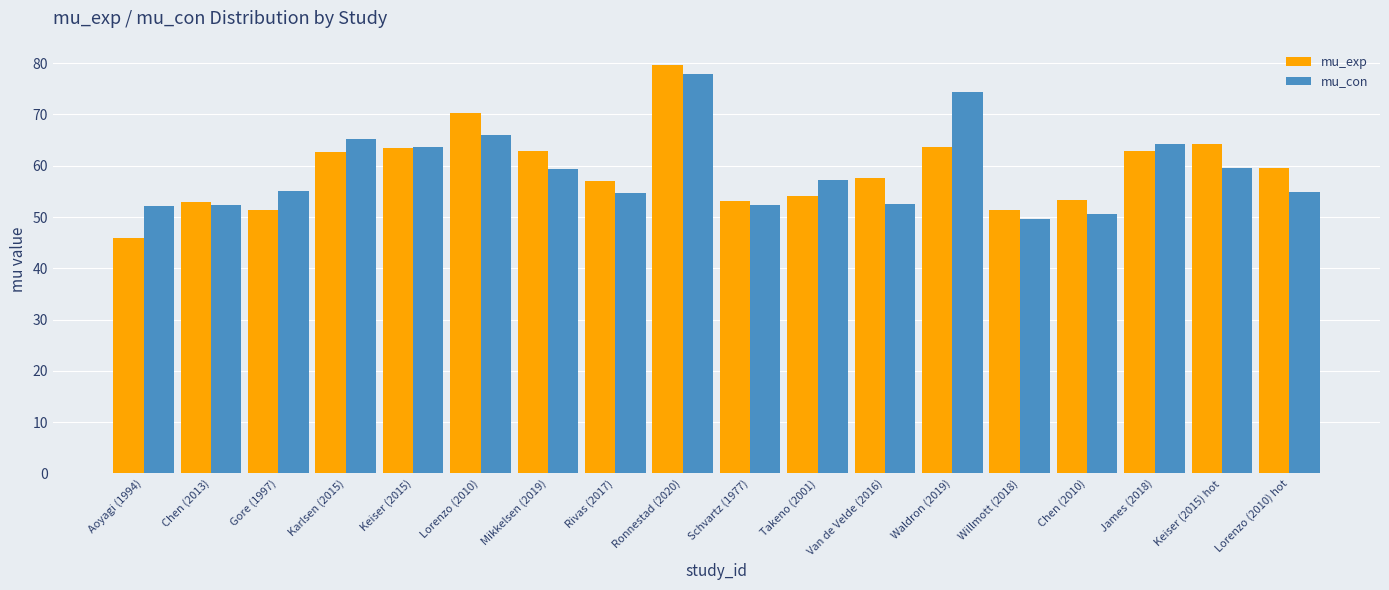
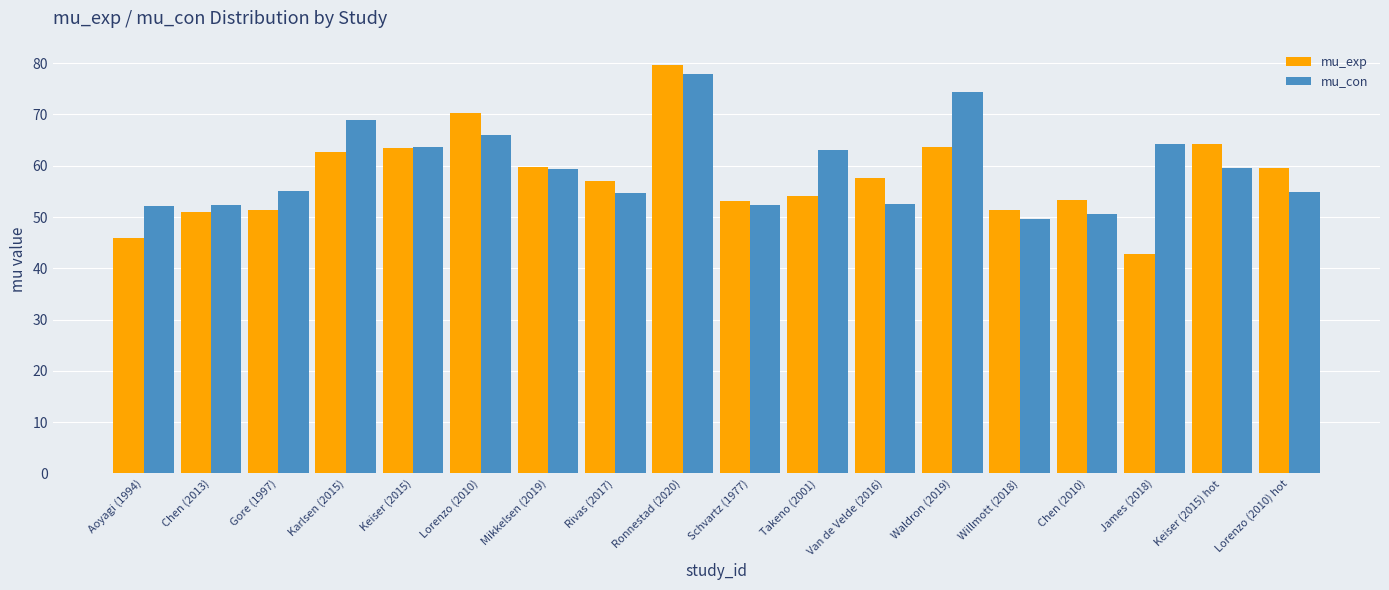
  {
    "mu_exp": {
      "Aoyagi (1994)": 46,
-     "Chen (2013)": 53,
+     "Chen (2013)": 51,
      "Gore (1997)": 51,
      "Karlsen (2015)": 63,
      "Keiser (2015)": 64,
      "Lorenzo (2010)": 70,
-     "Mikkelsen (2019)": 63,
+     "Mikkelsen (2019)": 60,
      "Rivas (2017)": 57,
      "Ronnestad (2020)": 80,
      "Schvartz (1977)": 53,
      "Takeno (2001)": 54,
      "Van de Velde (2016)": 58,
      "Waldron (2019)": 64,
      "Willmott (2018)": 51,
      "Chen (2010)": 53,
-     "James (2018)": 63,
+     "James (2018)": 43,
      "Keiser (2015) hot": 64,
      "Lorenzo (2010) hot": 60
    },
    "mu_con": {
      "Aoyagi (1994)": 52,
      "Chen (2013)": 52,
      "Gore (1997)": 55,
-     "Karlsen (2015)": 65,
+     "Karlsen (2015)": 69,
      "Keiser (2015)": 64,
      "Lorenzo (2010)": 66,
      "Mikkelsen (2019)": 59,
      "Rivas (2017)": 55,
      "Ronnestad (2020)": 78,
      "Schvartz (1977)": 52,
-     "Takeno (2001)": 57,
+     "Takeno (2001)": 63,
      "Van de Velde (2016)": 53,
      "Waldron (2019)": 74,
      "Willmott (2018)": 50,
      "Chen (2010)": 51,
      "James (2018)": 64,
      "Keiser (2015) hot": 60,
      "Lorenzo (2010) hot": 55
    }
  }
